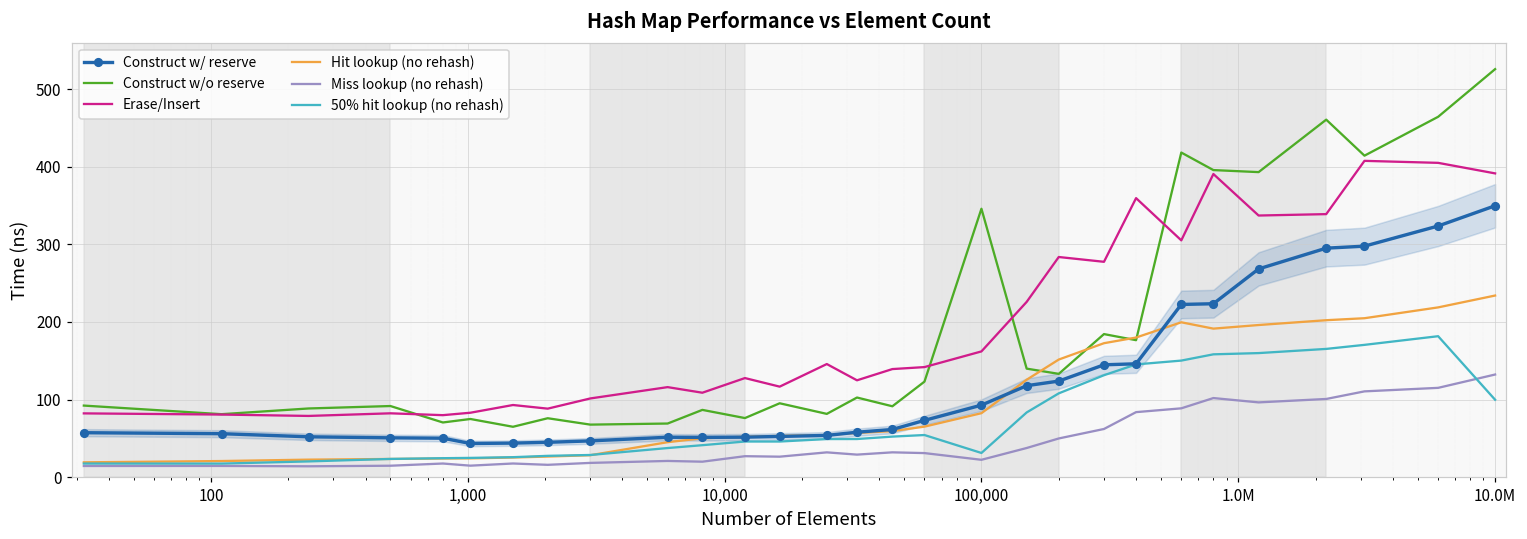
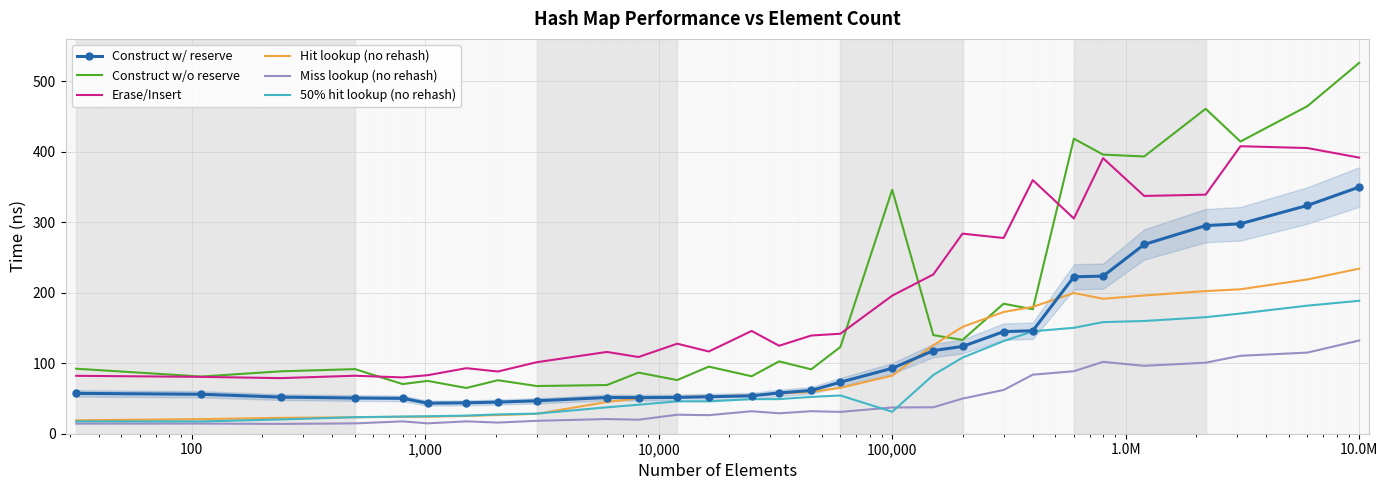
  {
    "Construct w/o reserve": {
      "100,000": 350,
      "10.0M": 530
    },
    "Erase/Insert": {
-     "100,000": 160,
+     "100,000": 200,
      "10.0M": 390
    },
    "Hit lookup (no rehash)": {
      "100,000": 80,
      "10.0M": 230
    },
    "Miss lookup (no rehash)": {
-     "100,000": 20,
+     "100,000": 40,
      "10.0M": 130
    },
    "50% hit lookup (no rehash)": {
      "100,000": 30,
-     "10.0M": 100
+     "10.0M": 190
    }
  }
